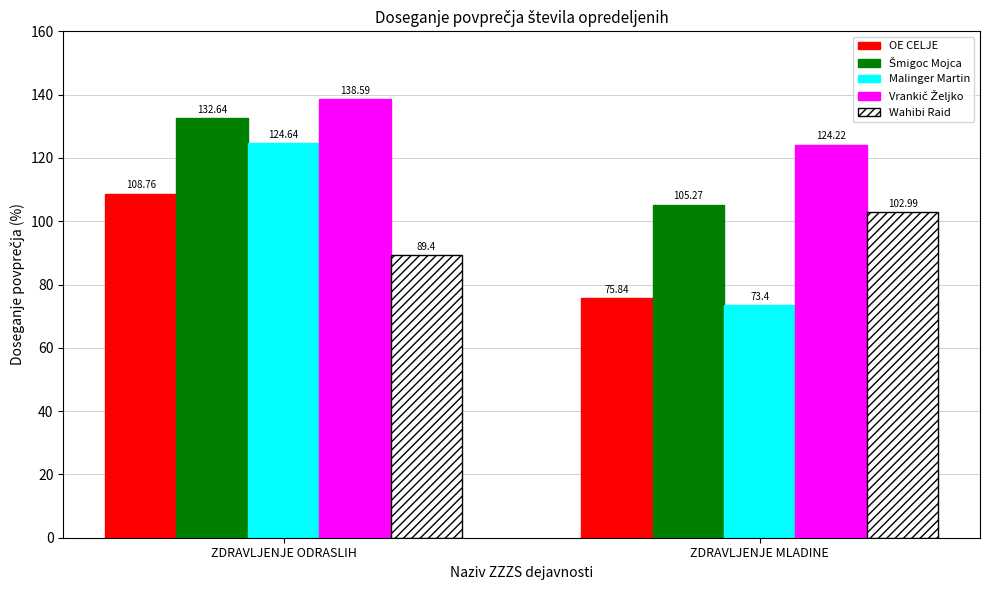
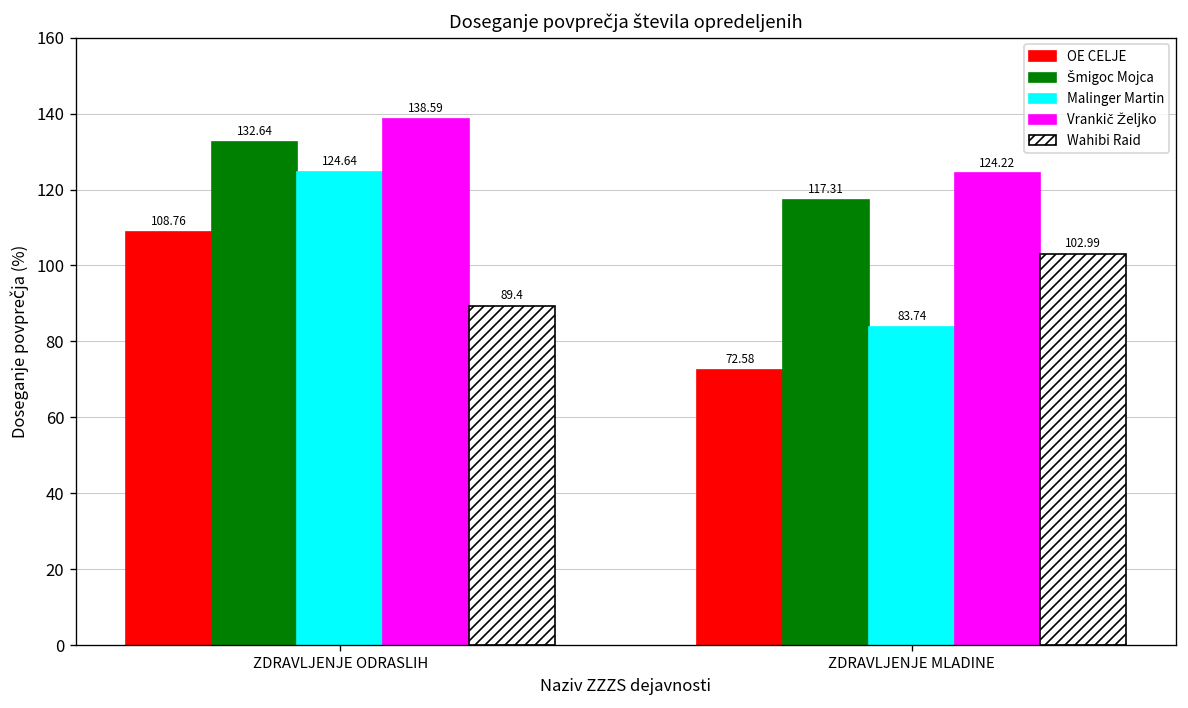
  {
    "OE CELJE": {
      "ZDRAVLJENJE ODRASLIH": 108.76,
-     "ZDRAVLJENJE MLADINE": 75.84
+     "ZDRAVLJENJE MLADINE": 72.58
    },
    "Šmigoc Mojca": {
      "ZDRAVLJENJE ODRASLIH": 132.64,
-     "ZDRAVLJENJE MLADINE": 105.27
+     "ZDRAVLJENJE MLADINE": 117.31
    },
    "Malinger Martin": {
      "ZDRAVLJENJE ODRASLIH": 124.64,
-     "ZDRAVLJENJE MLADINE": 73.4
+     "ZDRAVLJENJE MLADINE": 83.74
    },
    "Vrankič Željko": {
      "ZDRAVLJENJE ODRASLIH": 138.59,
      "ZDRAVLJENJE MLADINE": 124.22
    },
    "Wahibi Raid": {
      "ZDRAVLJENJE ODRASLIH": 89.4,
      "ZDRAVLJENJE MLADINE": 102.99
    }
  }
